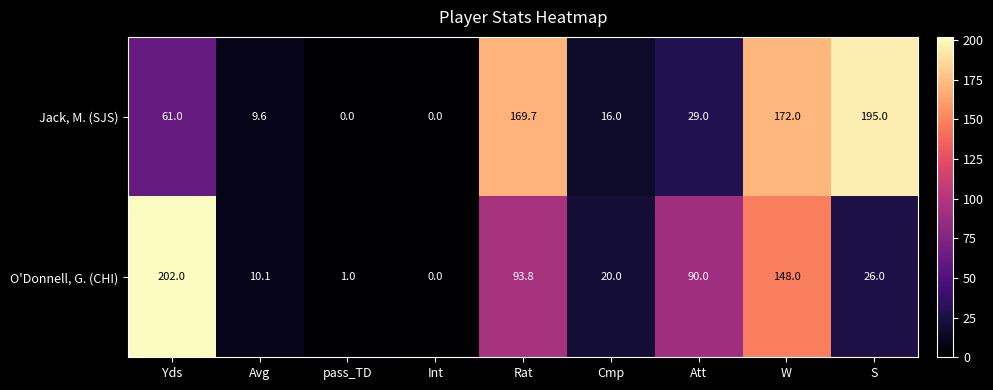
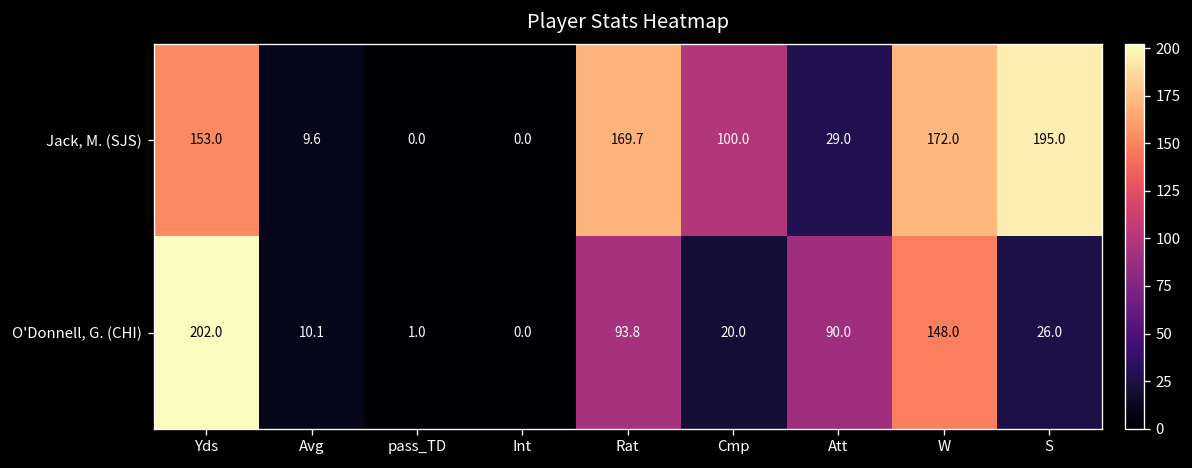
  {
    "Jack, M. (SJS)": {
-     "Yds": 61.0,
+     "Yds": 153.0,
      "Avg": 9.6,
      "pass_TD": 0.0,
      "Int": 0.0,
      "Rat": 169.7,
-     "Cmp": 16.0,
+     "Cmp": 100.0,
      "Att": 29.0,
      "W": 172.0,
      "S": 195.0
    },
    "O'Donnell, G. (CHI)": {
      "Yds": 202.0,
      "Avg": 10.1,
      "pass_TD": 1.0,
      "Int": 0.0,
      "Rat": 93.8,
      "Cmp": 20.0,
      "Att": 90.0,
      "W": 148.0,
      "S": 26.0
    }
  }
